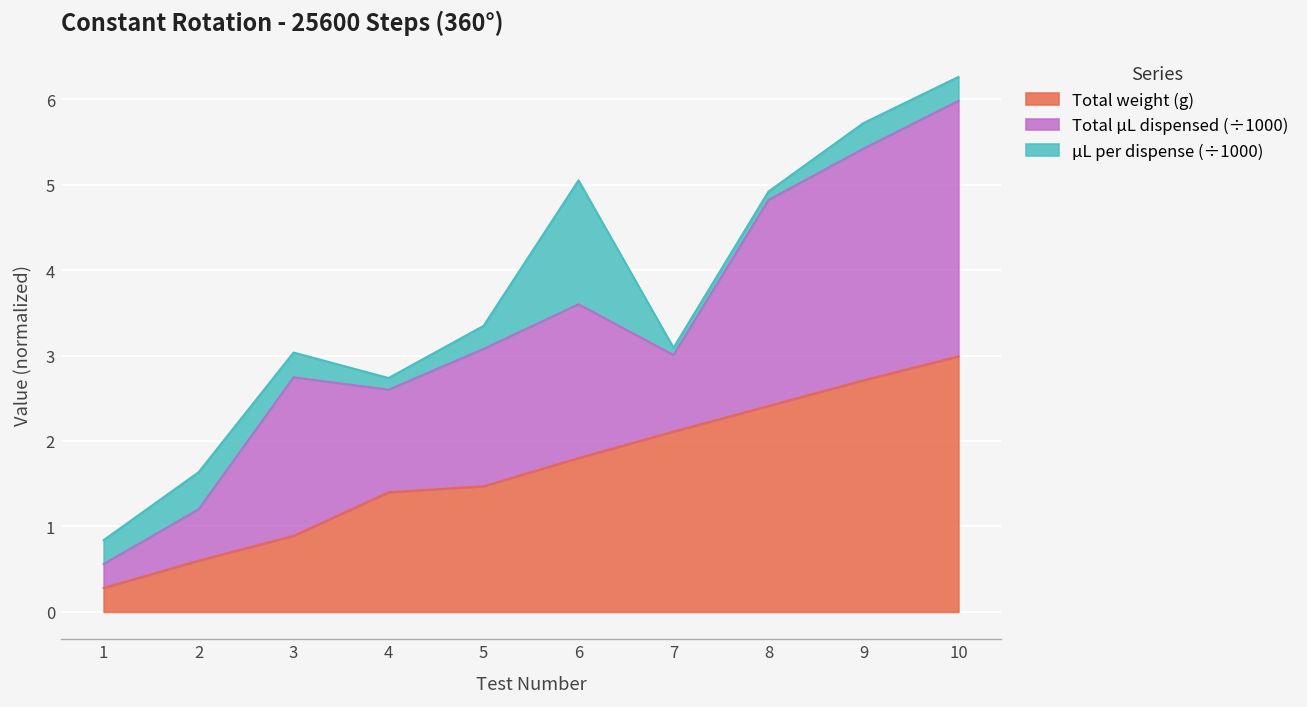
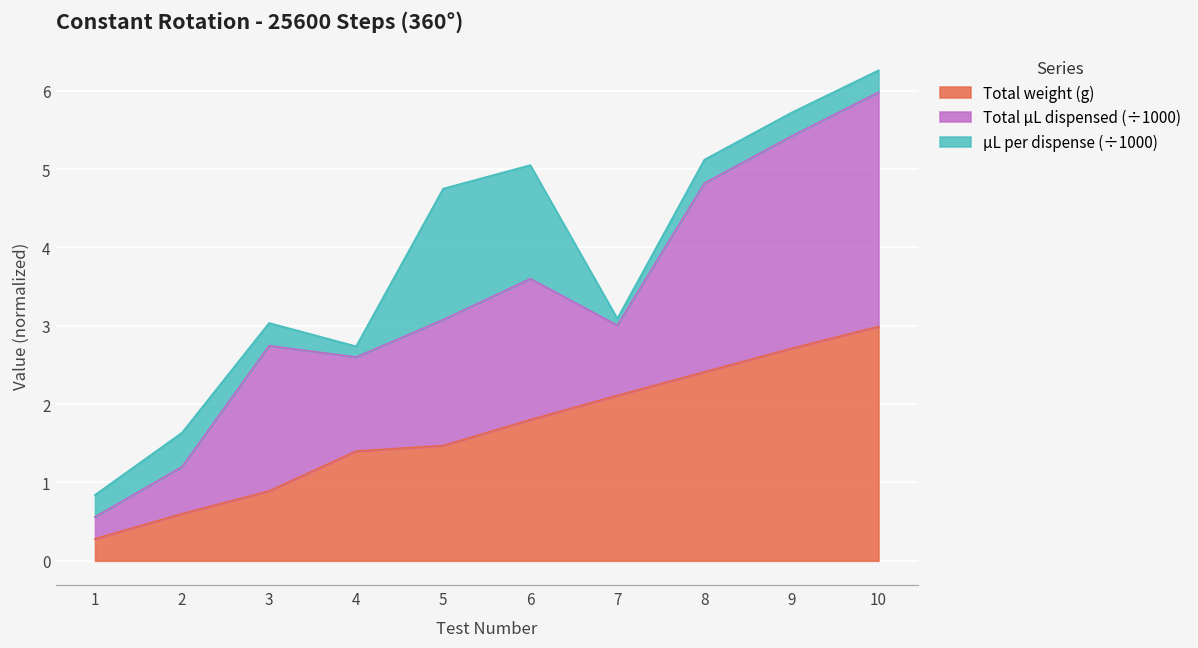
  {
    "Total weight (g)": {
      "1": 0.3,
      "2": 0.6,
      "3": 0.9,
      "4": 1.4,
      "5": 1.5,
      "6": 1.8,
      "7": 2.1,
      "8": 2.4,
      "9": 2.7,
      "10": 3.0
    },
    "Total µL dispensed (÷1000)": {
      "1": 0.3,
      "2": 0.6,
      "3": 1.9,
      "4": 1.2,
      "5": 1.6,
      "6": 1.8,
      "7": 0.9,
      "8": 2.4,
      "9": 2.7,
      "10": 3.0
    },
    "µL per dispense (÷1000)": {
      "1": 0.3,
      "2": 0.4,
      "3": 0.3,
      "4": 0.1,
-     "5": 0.3,
+     "5": 1.7,
      "6": 1.4,
      "7": 0.1,
-     "8": 0.1,
+     "8": 0.3,
      "9": 0.3,
      "10": 0.3
    }
  }
